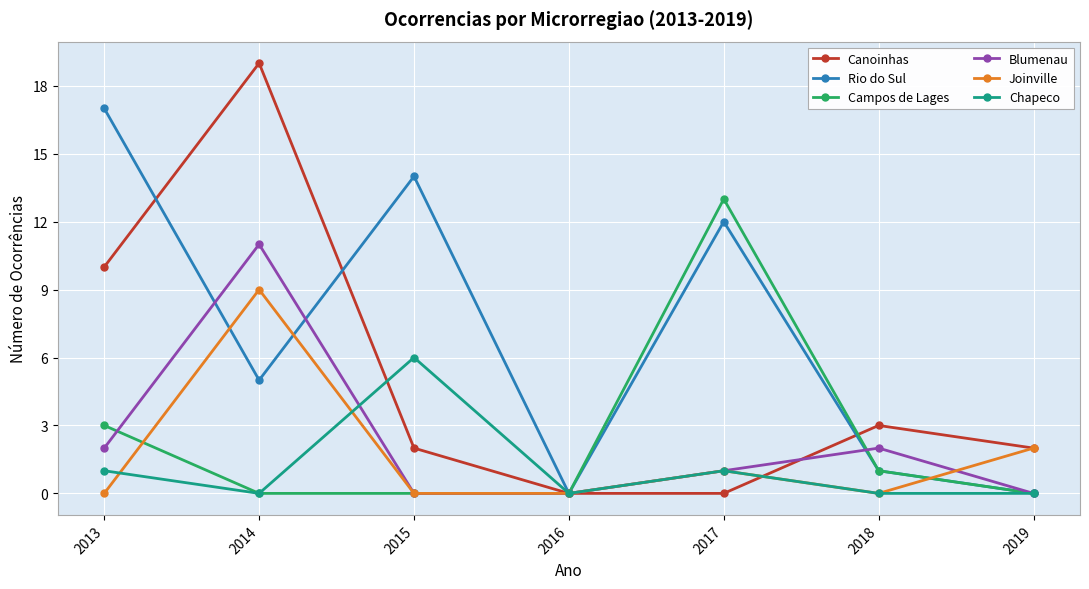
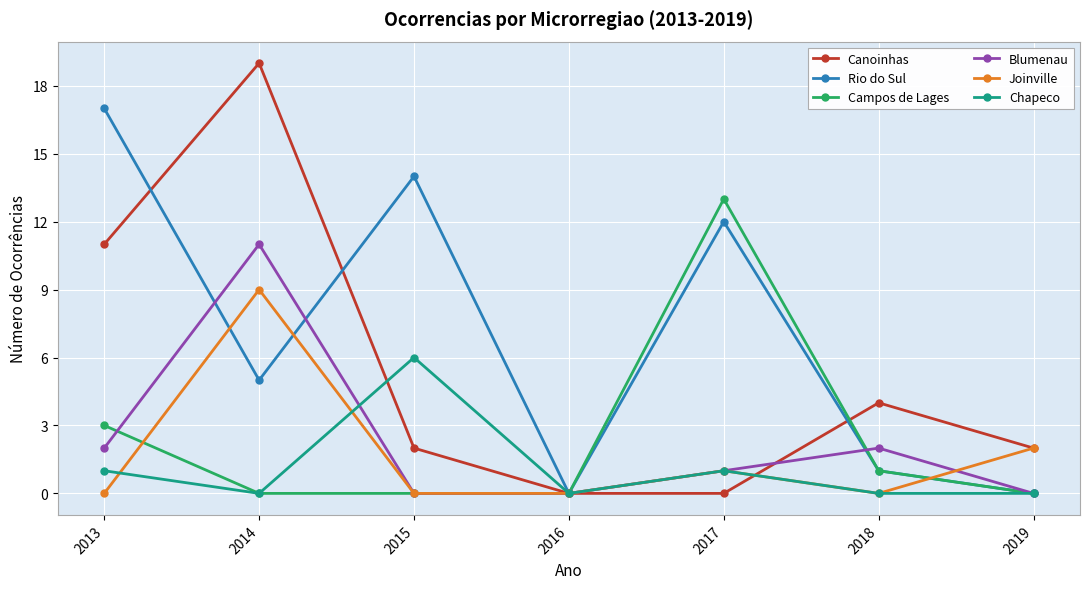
  {
    "Canoinhas": {
-     "2013": 10,
+     "2013": 11,
      "2014": 19,
      "2015": 2,
      "2017": 0,
-     "2018": 3
+     "2018": 4
    },
    "Rio do Sul": {
      "2013": 17,
      "2014": 5,
      "2015": 14,
      "2017": 12
    },
    "Blumenau": {
      "2013": 2,
      "2014": 11,
      "2018": 2
    },
    "Joinville": {
      "2013": 0,
      "2014": 9
    }
  }
